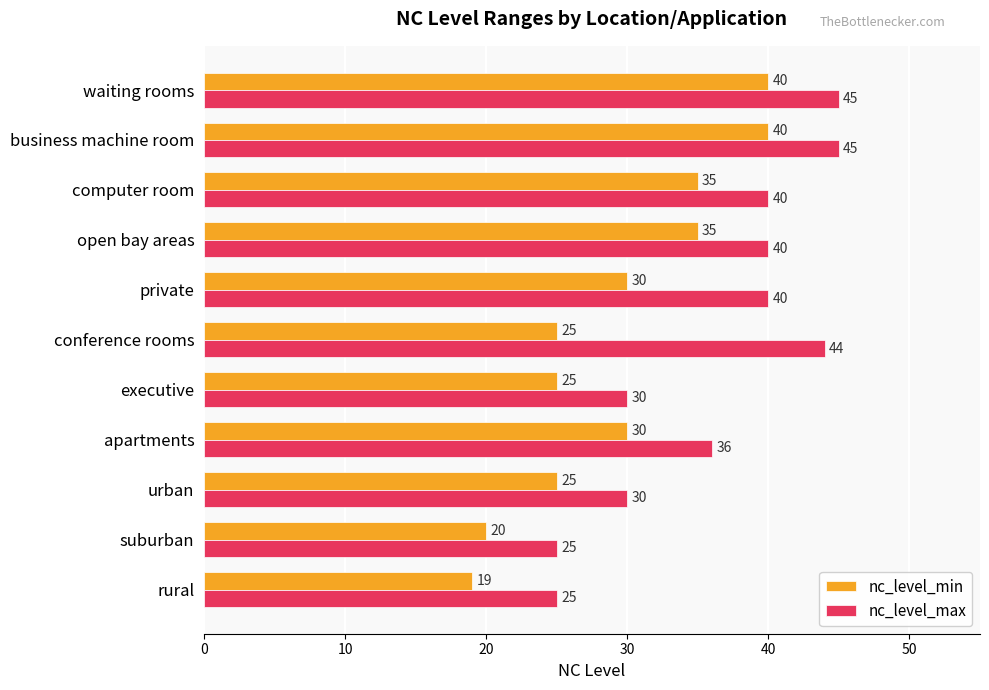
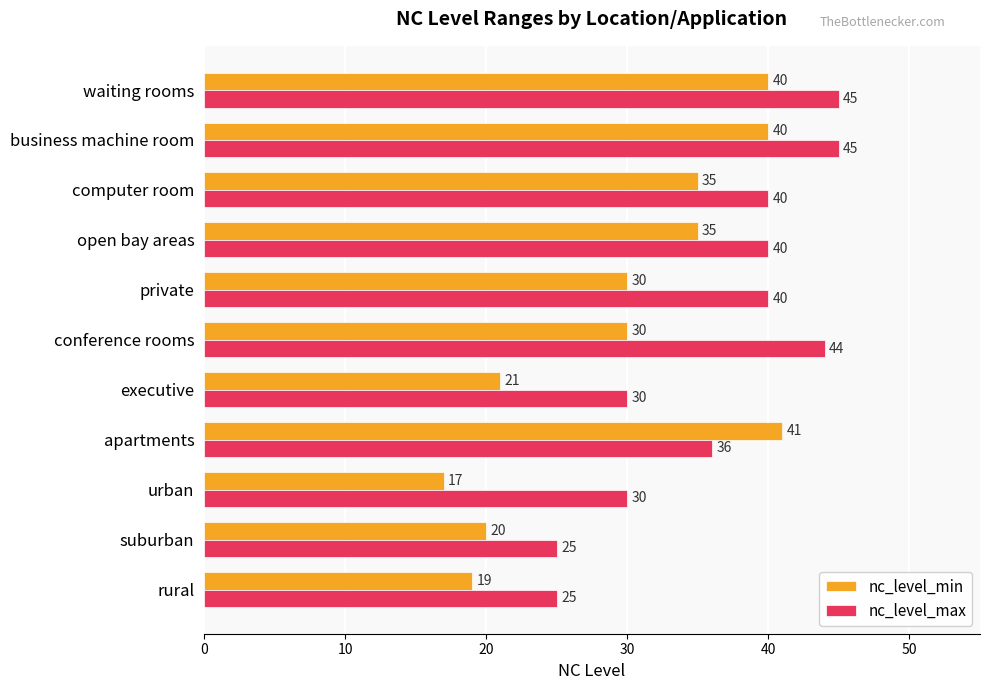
  {
    "nc_level_min": {
      "waiting rooms": 40,
      "business machine room": 40,
      "computer room": 35,
      "open bay areas": 35,
      "private": 30,
-     "conference rooms": 25,
-     "executive": 25,
-     "apartments": 30,
-     "urban": 25,
+     "conference rooms": 30,
+     "executive": 21,
+     "apartments": 41,
+     "urban": 17,
      "suburban": 20,
      "rural": 19
    },
    "nc_level_max": {
      "waiting rooms": 45,
      "business machine room": 45,
      "computer room": 40,
      "open bay areas": 40,
      "private": 40,
      "conference rooms": 44,
      "executive": 30,
      "apartments": 36,
      "urban": 30,
      "suburban": 25,
      "rural": 25
    }
  }
